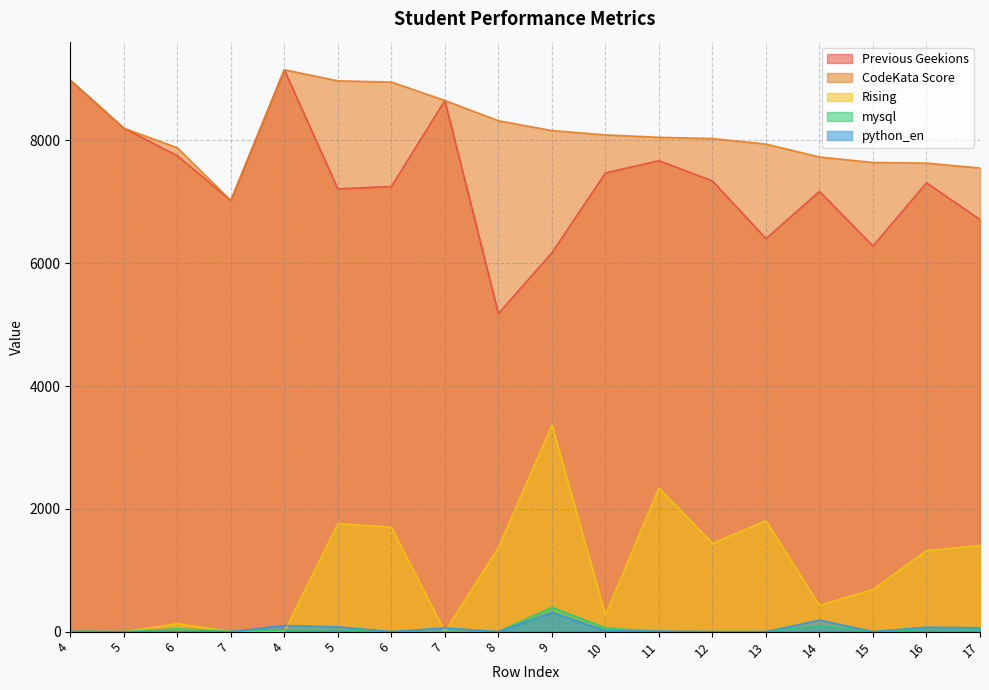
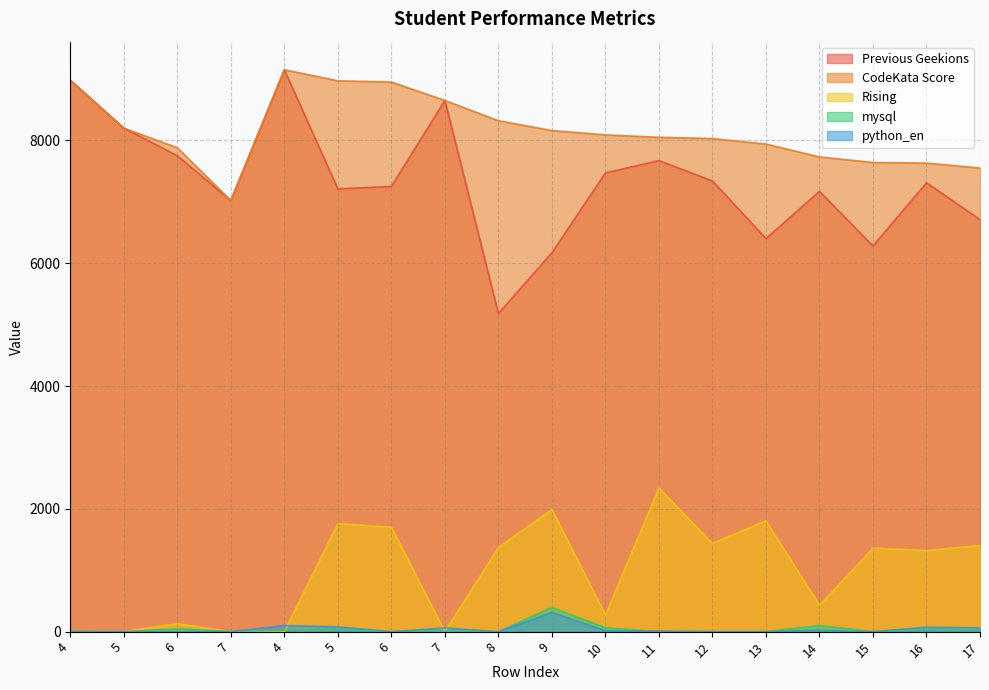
  {
    "Rising": {
      "8": 1400,
-     "9": 3400,
+     "9": 2000,
      "10": 300,
      "11": 2300,
      "12": 1400,
      "13": 1800,
      "14": 400,
-     "15": 700,
+     "15": 1400,
      "16": 1300,
      "17": 1400
    },
    "mysql": {
      "9": 400,
      "10": 100,
      "14": 100
    },
    "python_en": {
      "9": 300,
      "10": 0,
-     "14": 200
+     "14": 0
    }
  }
